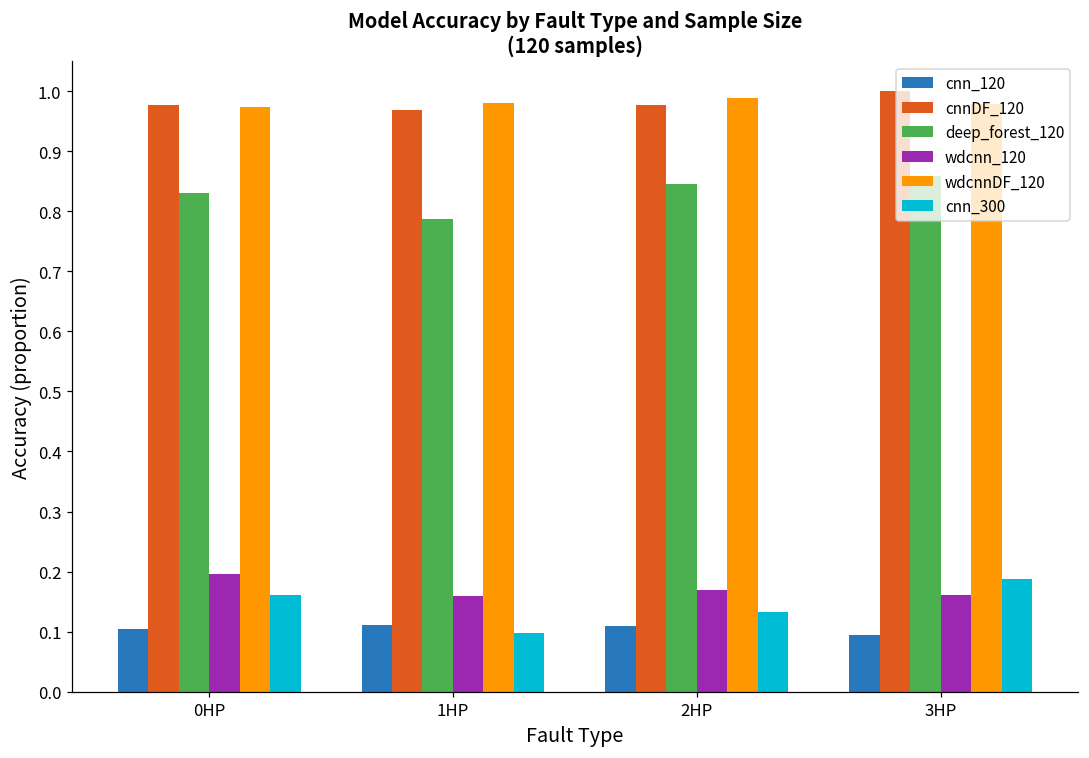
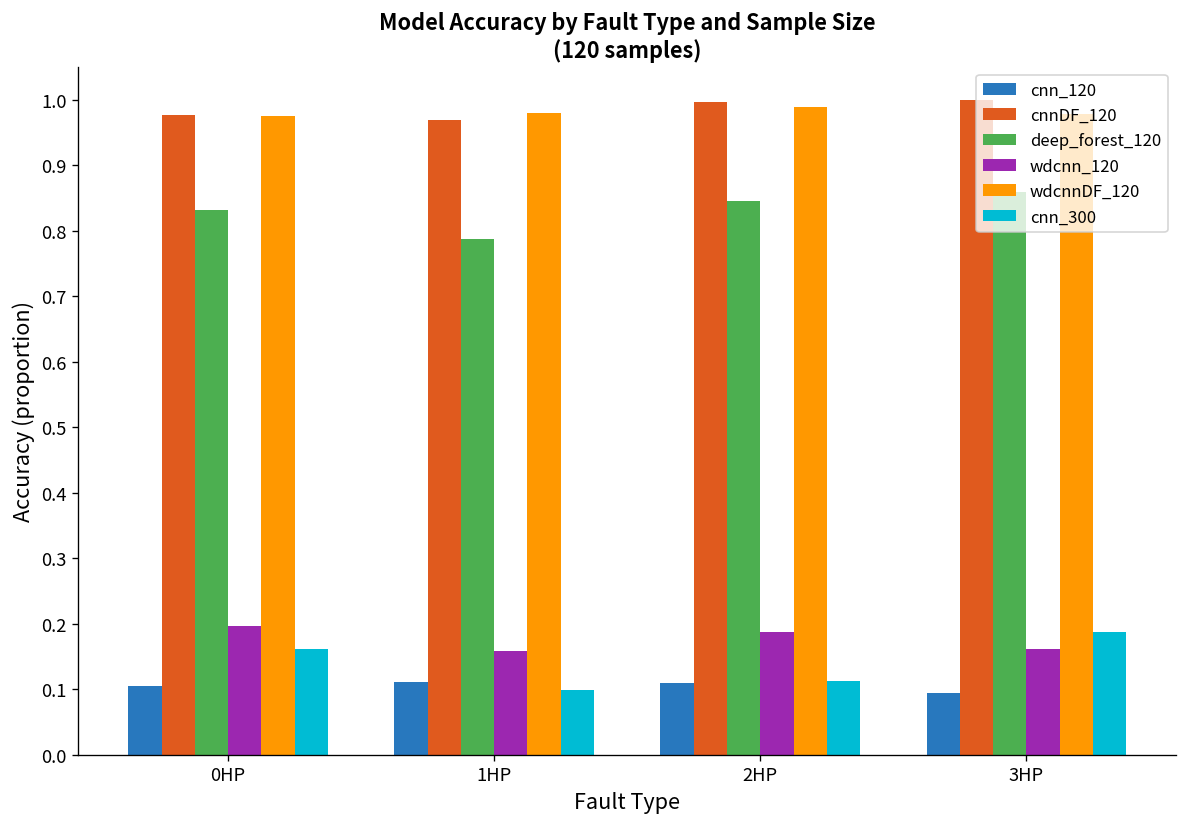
  {
    "cnn_120": {
      "0HP": 0.10,
      "1HP": 0.11,
      "2HP": 0.11,
      "3HP": 0.09
    },
    "cnnDF_120": {
      "0HP": 0.98,
      "1HP": 0.97,
-     "2HP": 0.98
+     "2HP": 1.00
    },
    "deep_forest_120": {
      "0HP": 0.83,
      "1HP": 0.79,
      "2HP": 0.85
    },
    "wdcnn_120": {
      "0HP": 0.20,
      "1HP": 0.16,
-     "2HP": 0.17,
+     "2HP": 0.19,
      "3HP": 0.16
    },
    "wdcnnDF_120": {
      "0HP": 0.97,
      "1HP": 0.98,
      "2HP": 0.99
    },
    "cnn_300": {
      "0HP": 0.16,
      "1HP": 0.10,
-     "2HP": 0.13,
+     "2HP": 0.11,
      "3HP": 0.19
    }
  }
